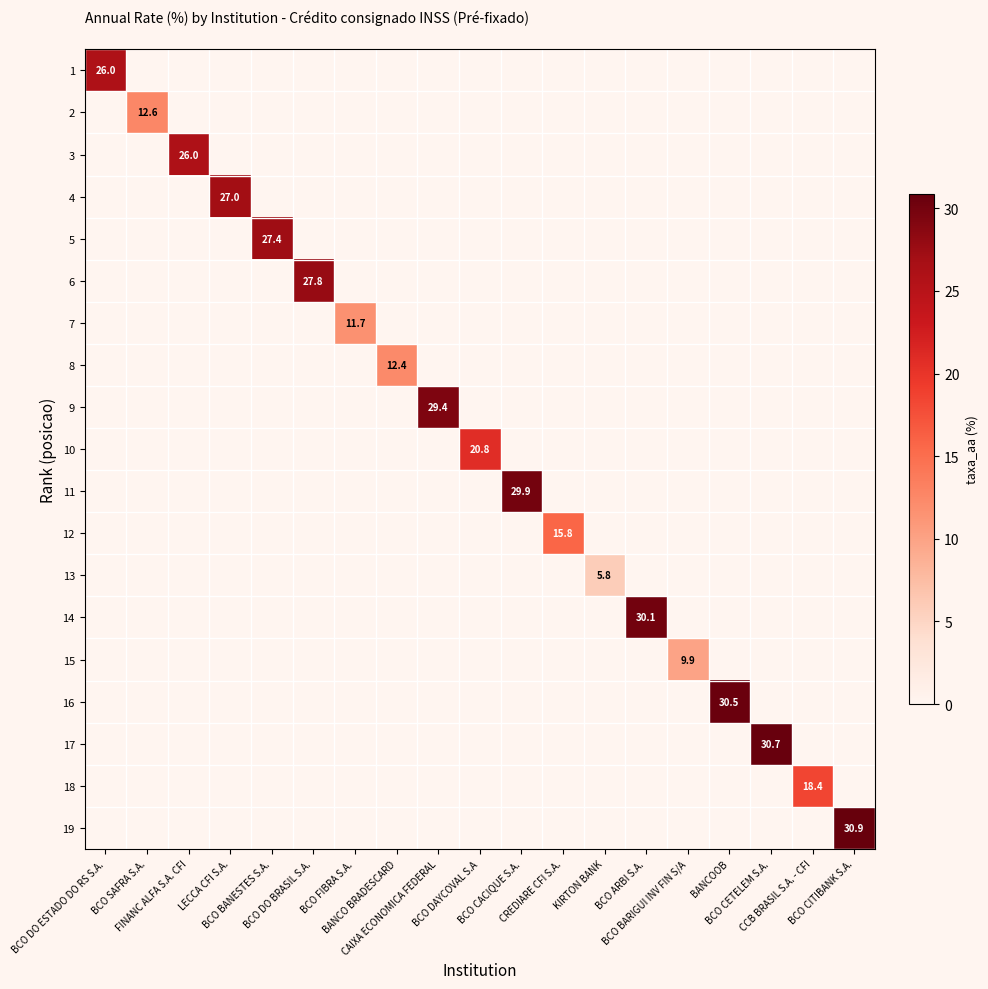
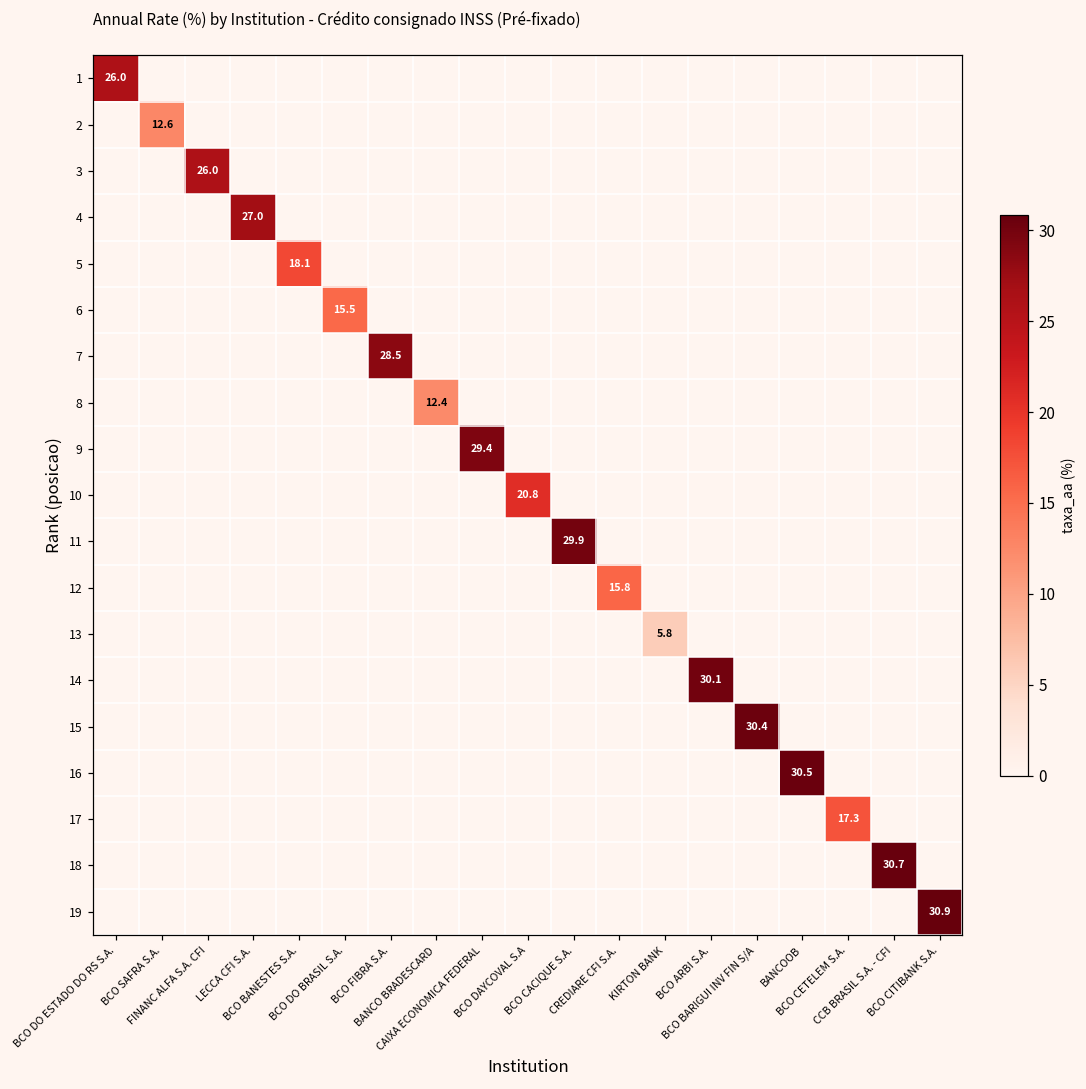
  {
    "1": {
      "BCO DO ESTADO DO RS S.A.": 26.0
    },
    "2": {
      "BCO SAFRA S.A.": 12.6
    },
    "3": {
      "FINANC ALFA S.A. CFI": 26.0
    },
    "4": {
      "LECCA CFI S.A.": 27.0
    },
    "5": {
-     "BCO BANESTES S.A.": 27.4
+     "BCO BANESTES S.A.": 18.1
    },
    "6": {
-     "BCO DO BRASIL S.A.": 27.8
+     "BCO DO BRASIL S.A.": 15.5
    },
    "7": {
-     "BCO FIBRA S.A.": 11.7
+     "BCO FIBRA S.A.": 28.5
    },
    "8": {
      "BANCO BRADESCARD": 12.4
    },
    "9": {
      "CAIXA ECONOMICA FEDERAL": 29.4
    },
    "10": {
      "BCO DAYCOVAL S.A": 20.8
    },
    "11": {
      "BCO CACIQUE S.A.": 29.9
    },
    "12": {
      "CREDIARE CFI S.A.": 15.8
    },
    "13": {
      "KIRTON BANK": 5.8
    },
    "14": {
      "BCO ARBI S.A.": 30.1
    },
    "15": {
-     "BCO BARIGUI INV FIN S/A": 9.9
+     "BCO BARIGUI INV FIN S/A": 30.4
    },
    "16": {
      "BANCOOB": 30.5
    },
    "17": {
-     "BCO CETELEM S.A.": 30.7
+     "BCO CETELEM S.A.": 17.3
    },
    "18": {
-     "CCB BRASIL S.A. - CFI": 18.4
+     "CCB BRASIL S.A. - CFI": 30.7
    },
    "19": {
      "BCO CITIBANK S.A.": 30.9
    }
  }
